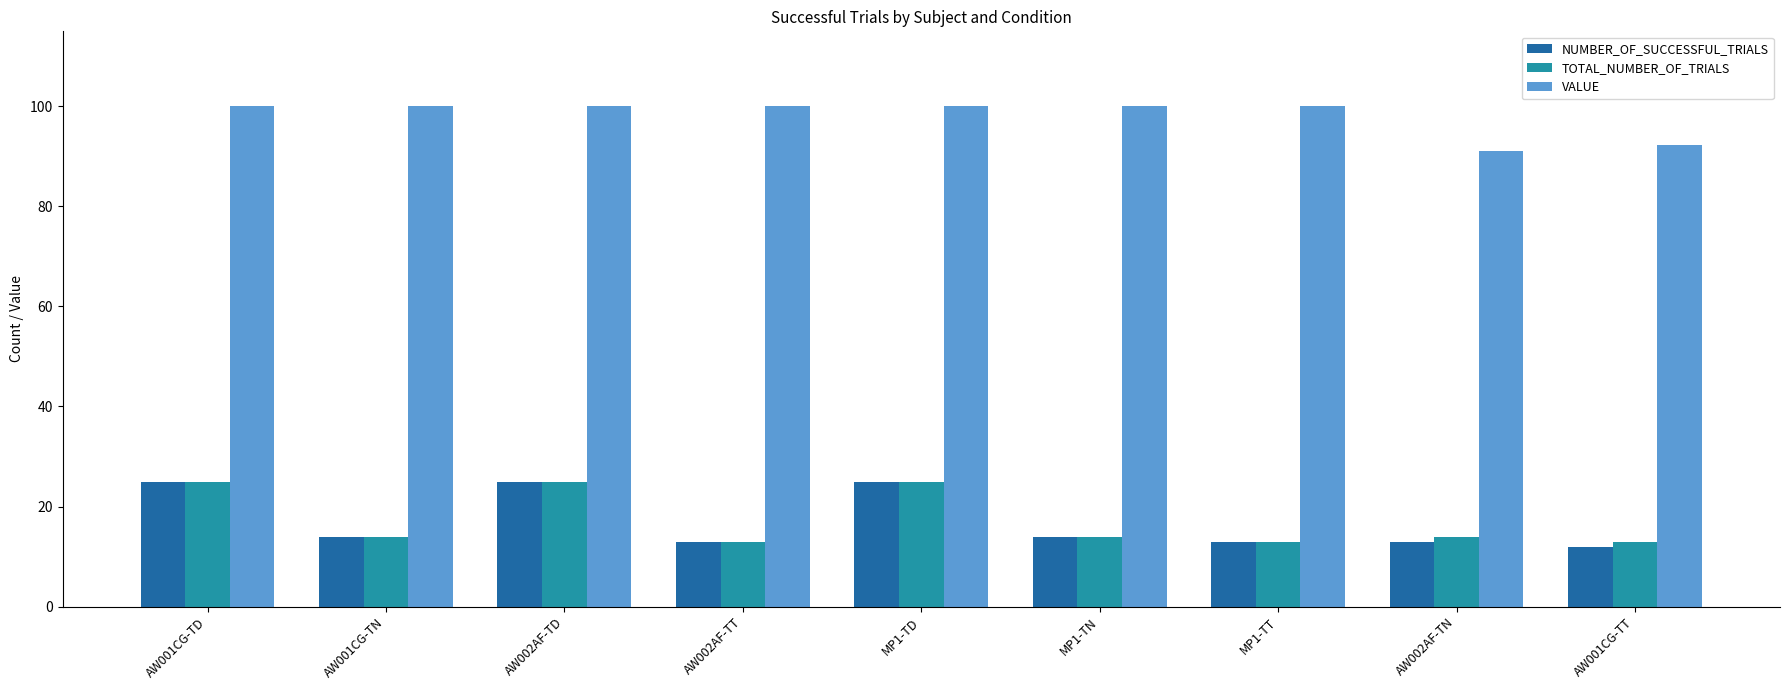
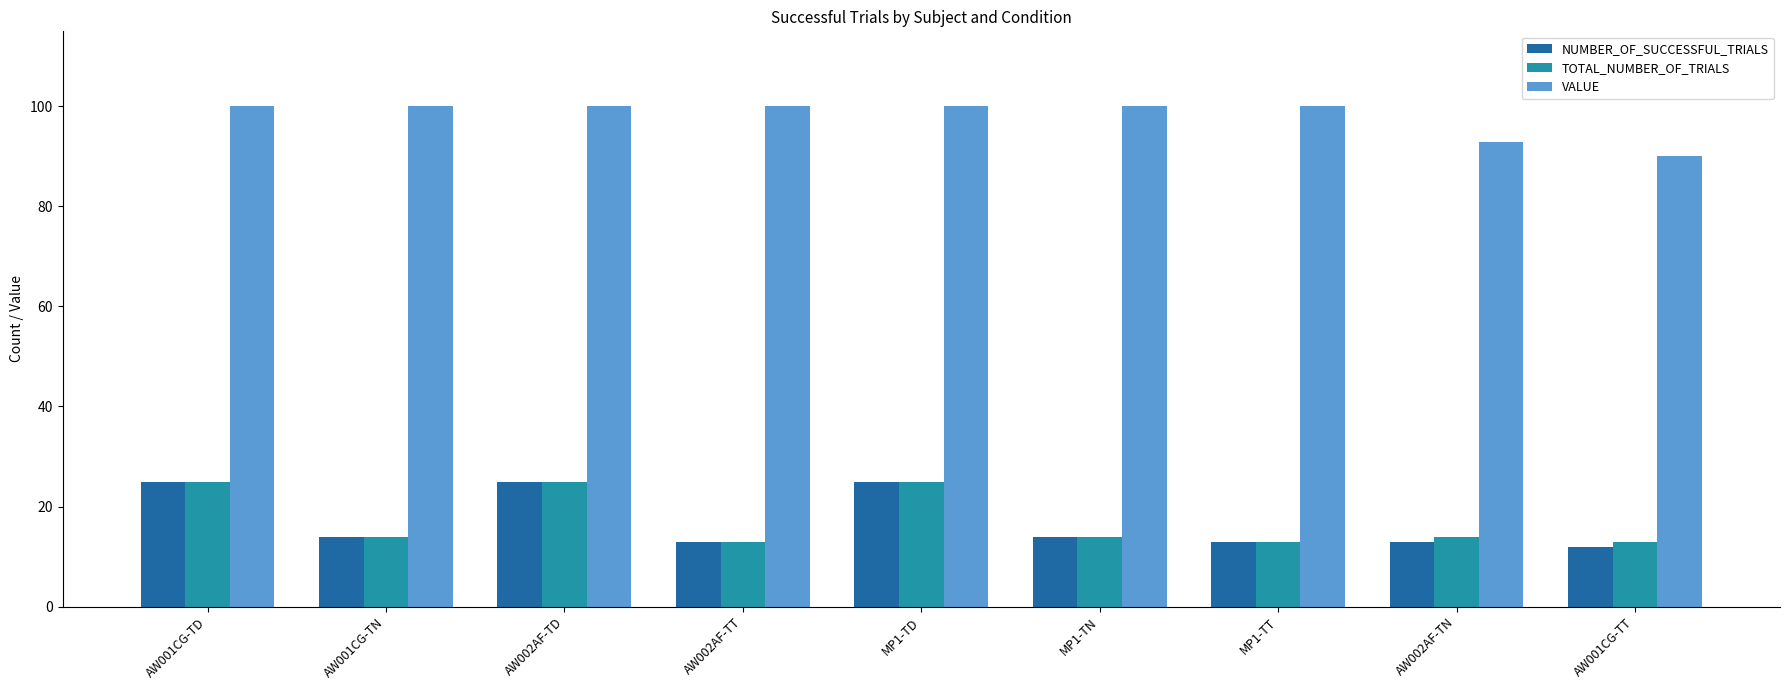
  {
    "VALUE": {
      "AW001CG-TD": 100,
      "AW001CG-TN": 100,
      "AW002AF-TD": 100,
      "AW002AF-TT": 100,
      "MP1-TD": 100,
      "MP1-TN": 100,
      "MP1-TT": 100,
-     "AW002AF-TN": 91,
-     "AW001CG-TT": 92
+     "AW002AF-TN": 93,
+     "AW001CG-TT": 90
    }
  }
